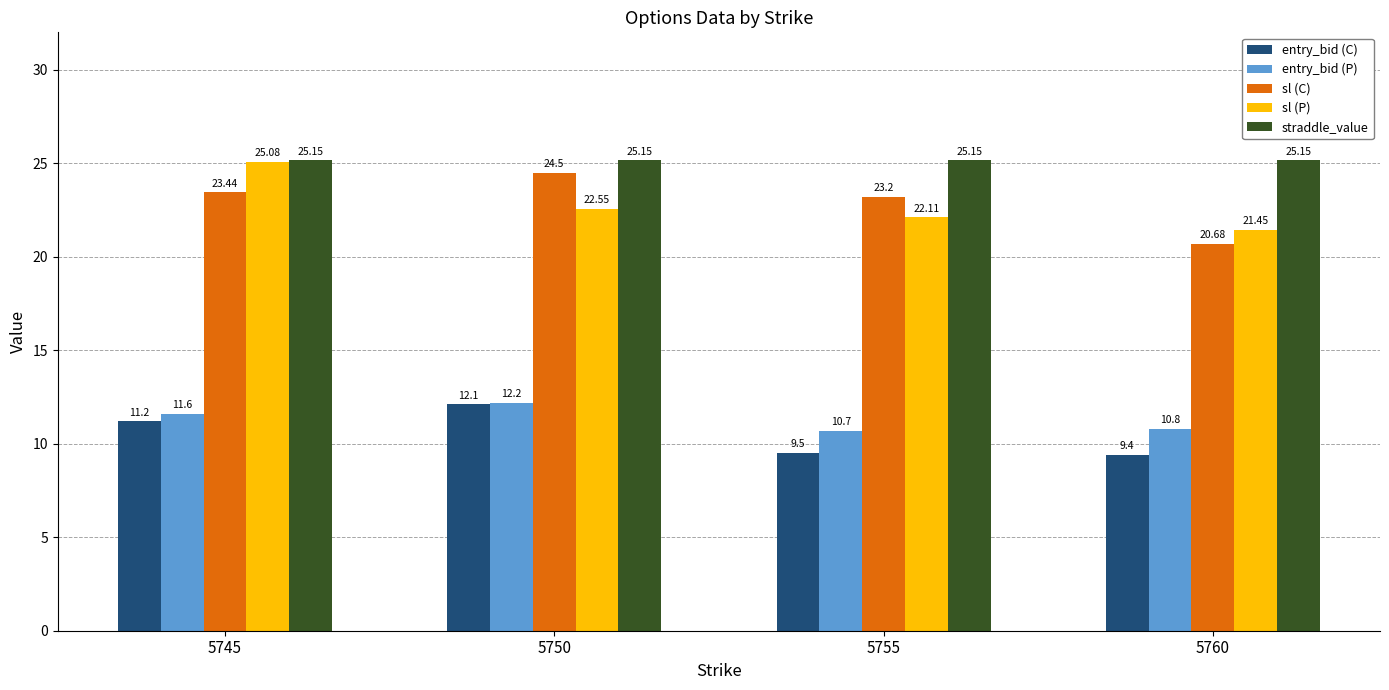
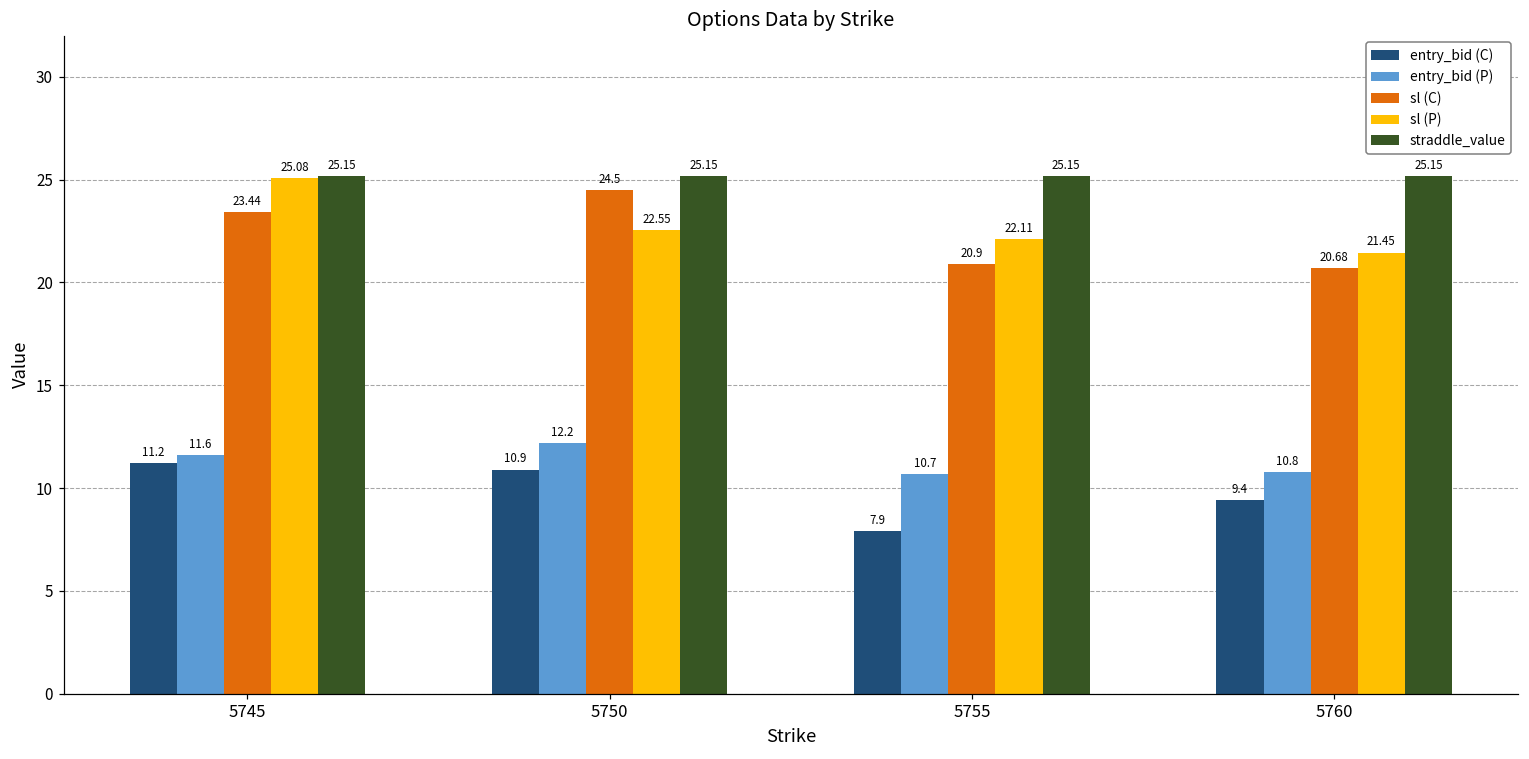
  {
    "entry_bid (C)": {
      "5745": 11.2,
-     "5750": 12.1,
-     "5755": 9.5,
+     "5750": 10.9,
+     "5755": 7.9,
      "5760": 9.4
    },
    "entry_bid (P)": {
      "5745": 11.6,
      "5750": 12.2,
      "5755": 10.7,
      "5760": 10.8
    },
    "sl (C)": {
      "5745": 23.44,
      "5750": 24.5,
-     "5755": 23.2,
+     "5755": 20.9,
      "5760": 20.68
    },
    "sl (P)": {
      "5745": 25.08,
      "5750": 22.55,
      "5755": 22.11,
      "5760": 21.45
    },
    "straddle_value": {
      "5745": 25.15,
      "5750": 25.15,
      "5755": 25.15,
      "5760": 25.15
    }
  }
